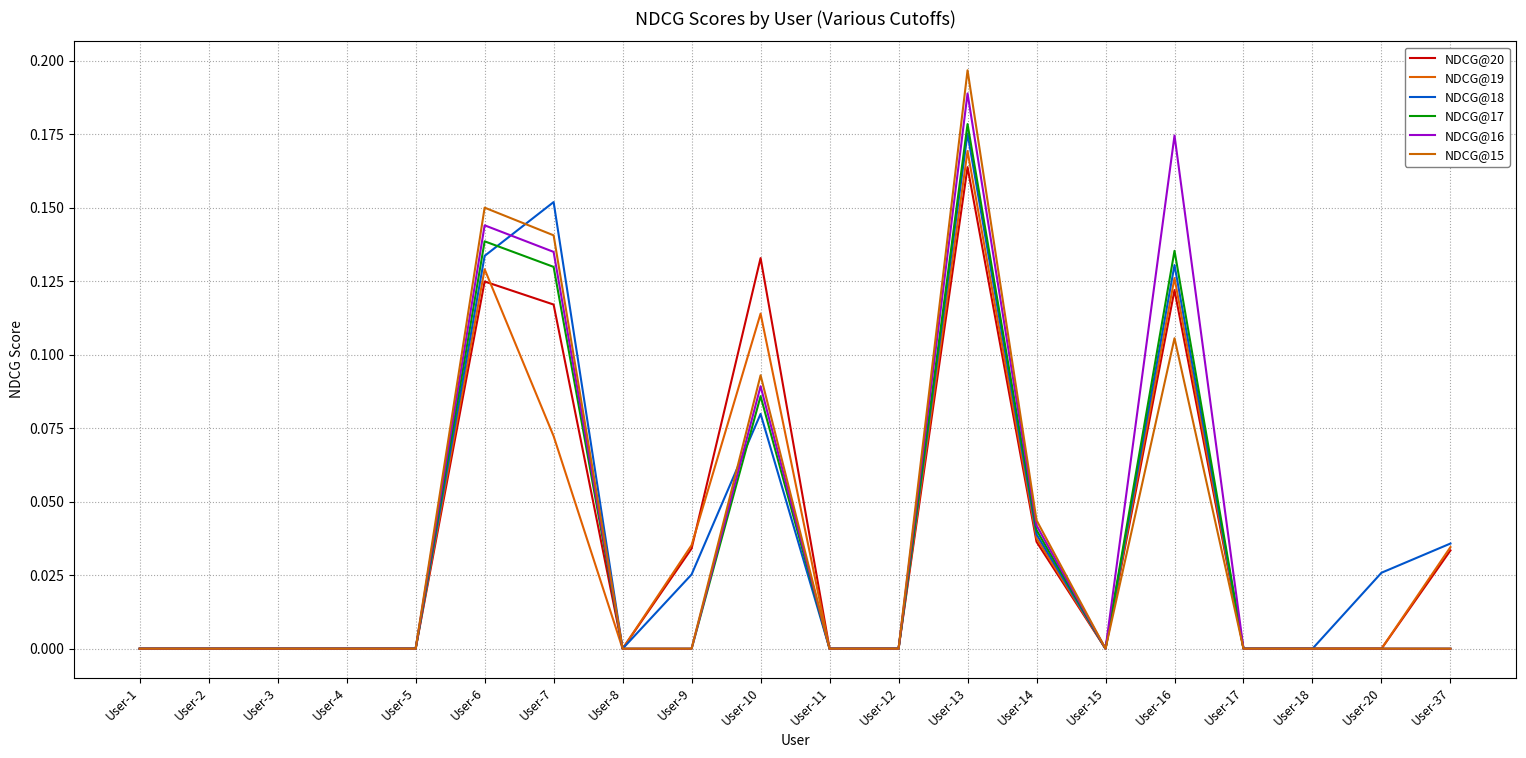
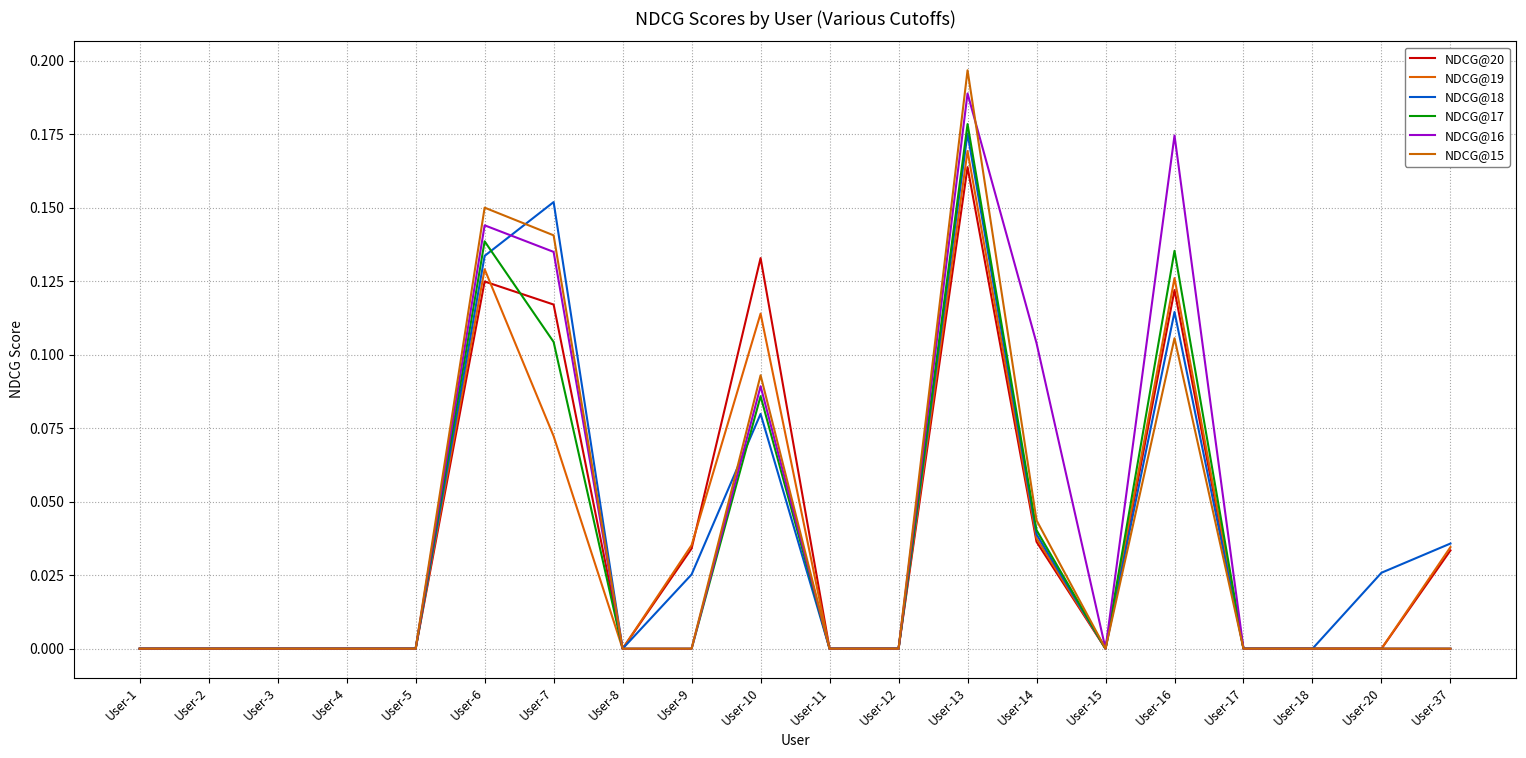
  {
    "NDCG@20": {
      "User-6": 0.125,
      "User-7": 0.117,
      "User-9": 0.034,
      "User-10": 0.133,
      "User-13": 0.164,
      "User-14": 0.036,
      "User-16": 0.122,
      "User-37": 0.033
    },
    "NDCG@18": {
      "User-6": 0.134,
      "User-7": 0.152,
      "User-9": 0.025,
      "User-10": 0.080,
      "User-13": 0.175,
      "User-14": 0.039,
-     "User-16": 0.130,
+     "User-16": 0.115,
      "User-20": 0.026,
      "User-37": 0.036
    },
    "NDCG@17": {
      "User-6": 0.139,
-     "User-7": 0.130,
+     "User-7": 0.104,
      "User-10": 0.086,
      "User-13": 0.178,
      "User-14": 0.040,
      "User-16": 0.135
    },
    "NDCG@16": {
      "User-6": 0.144,
      "User-7": 0.135,
      "User-10": 0.089,
      "User-13": 0.189,
-     "User-14": 0.042,
+     "User-14": 0.104,
      "User-16": 0.175
    }
  }
